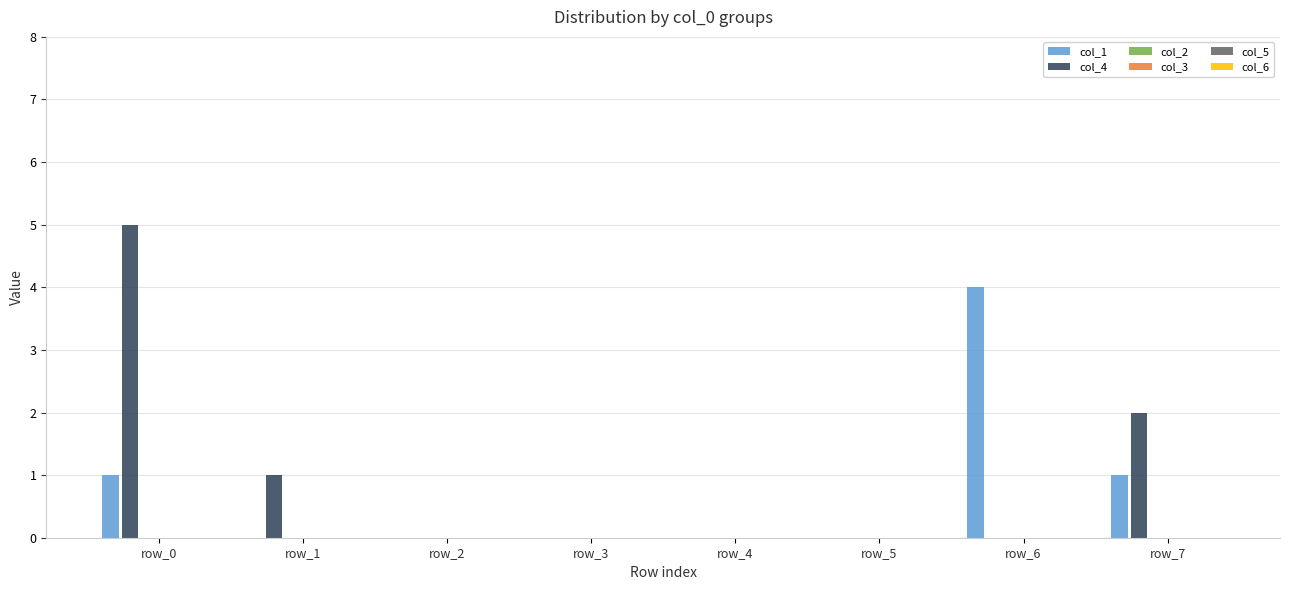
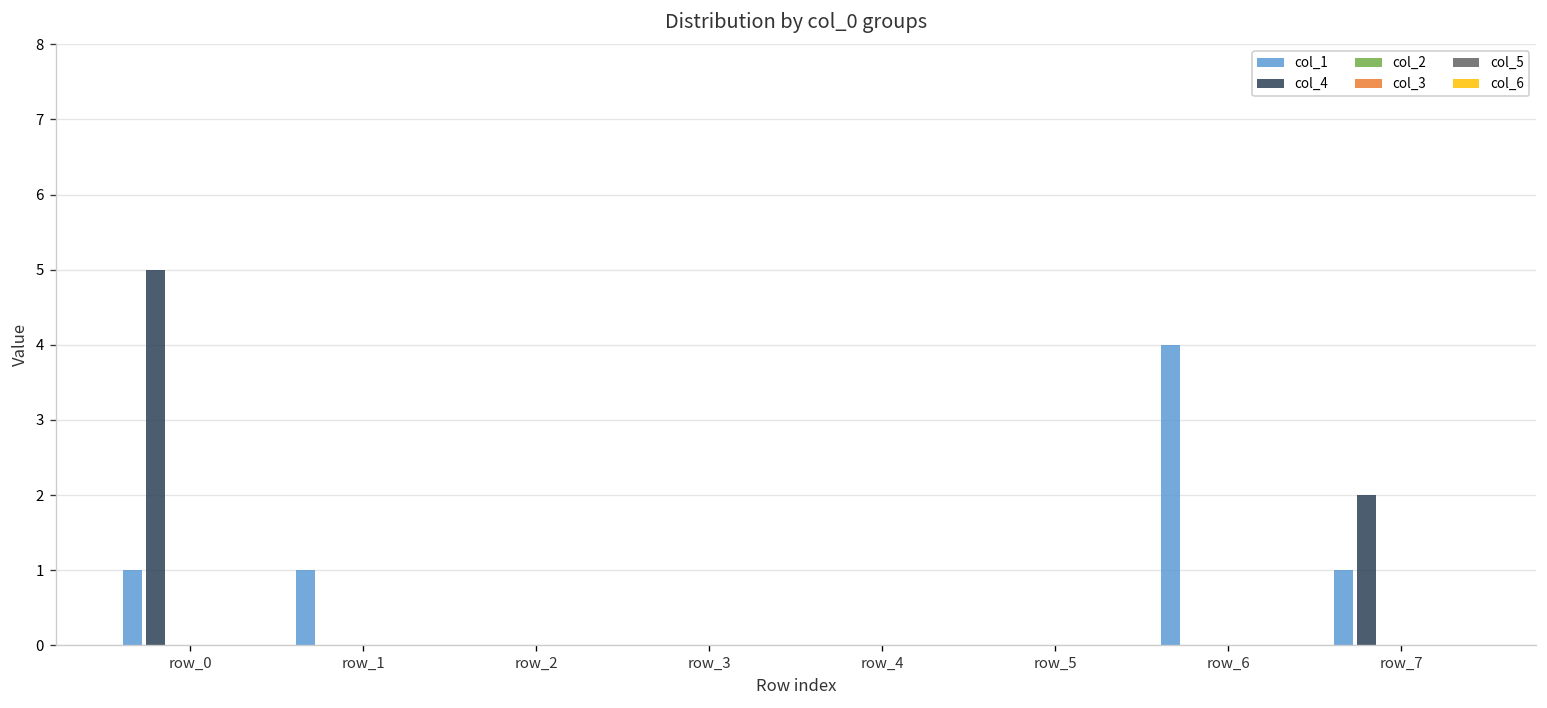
  {
    "col_1": {
      "row_0": 1,
-     "row_1": 0,
+     "row_1": 1,
      "row_2": 0,
      "row_3": 0,
      "row_4": 0,
      "row_5": 0,
      "row_6": 4,
      "row_7": 1
    },
    "col_4": {
      "row_0": 5,
-     "row_1": 1,
+     "row_1": 0,
      "row_2": 0,
      "row_3": 0,
      "row_4": 0,
      "row_5": 0,
      "row_6": 0,
      "row_7": 2
    },
    "col_2": {
      "row_0": 0,
      "row_1": 0,
      "row_2": 0,
      "row_3": 0,
      "row_4": 0,
      "row_5": 0,
      "row_6": 0,
      "row_7": 0
    },
    "col_3": {
      "row_0": 0,
      "row_1": 0,
      "row_2": 0,
      "row_3": 0,
      "row_4": 0,
      "row_5": 0,
      "row_6": 0,
      "row_7": 0
    },
    "col_5": {
      "row_0": 0,
      "row_1": 0,
      "row_2": 0,
      "row_3": 0,
      "row_4": 0,
      "row_5": 0,
      "row_6": 0,
      "row_7": 0
    },
    "col_6": {
      "row_0": 0,
      "row_1": 0,
      "row_2": 0,
      "row_3": 0,
      "row_4": 0,
      "row_5": 0,
      "row_6": 0,
      "row_7": 0
    }
  }
